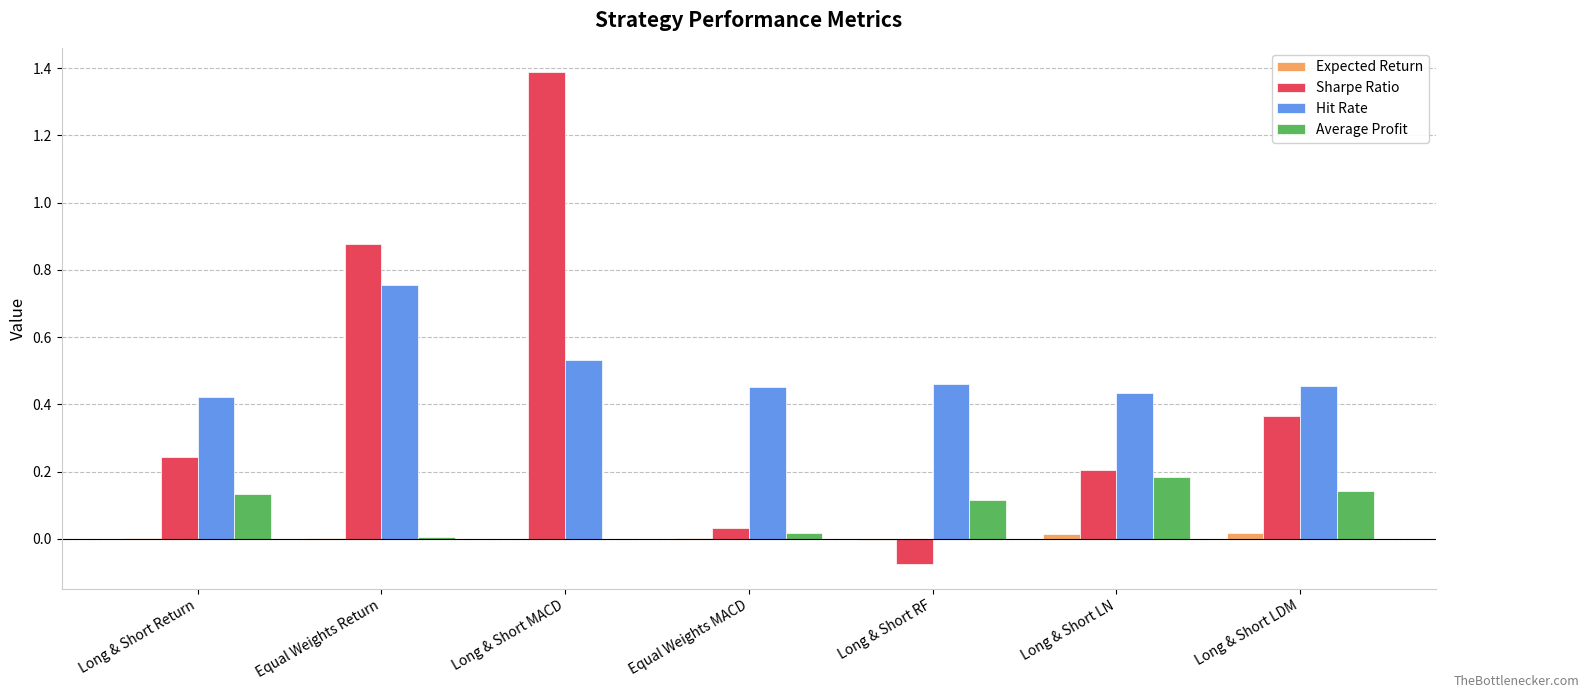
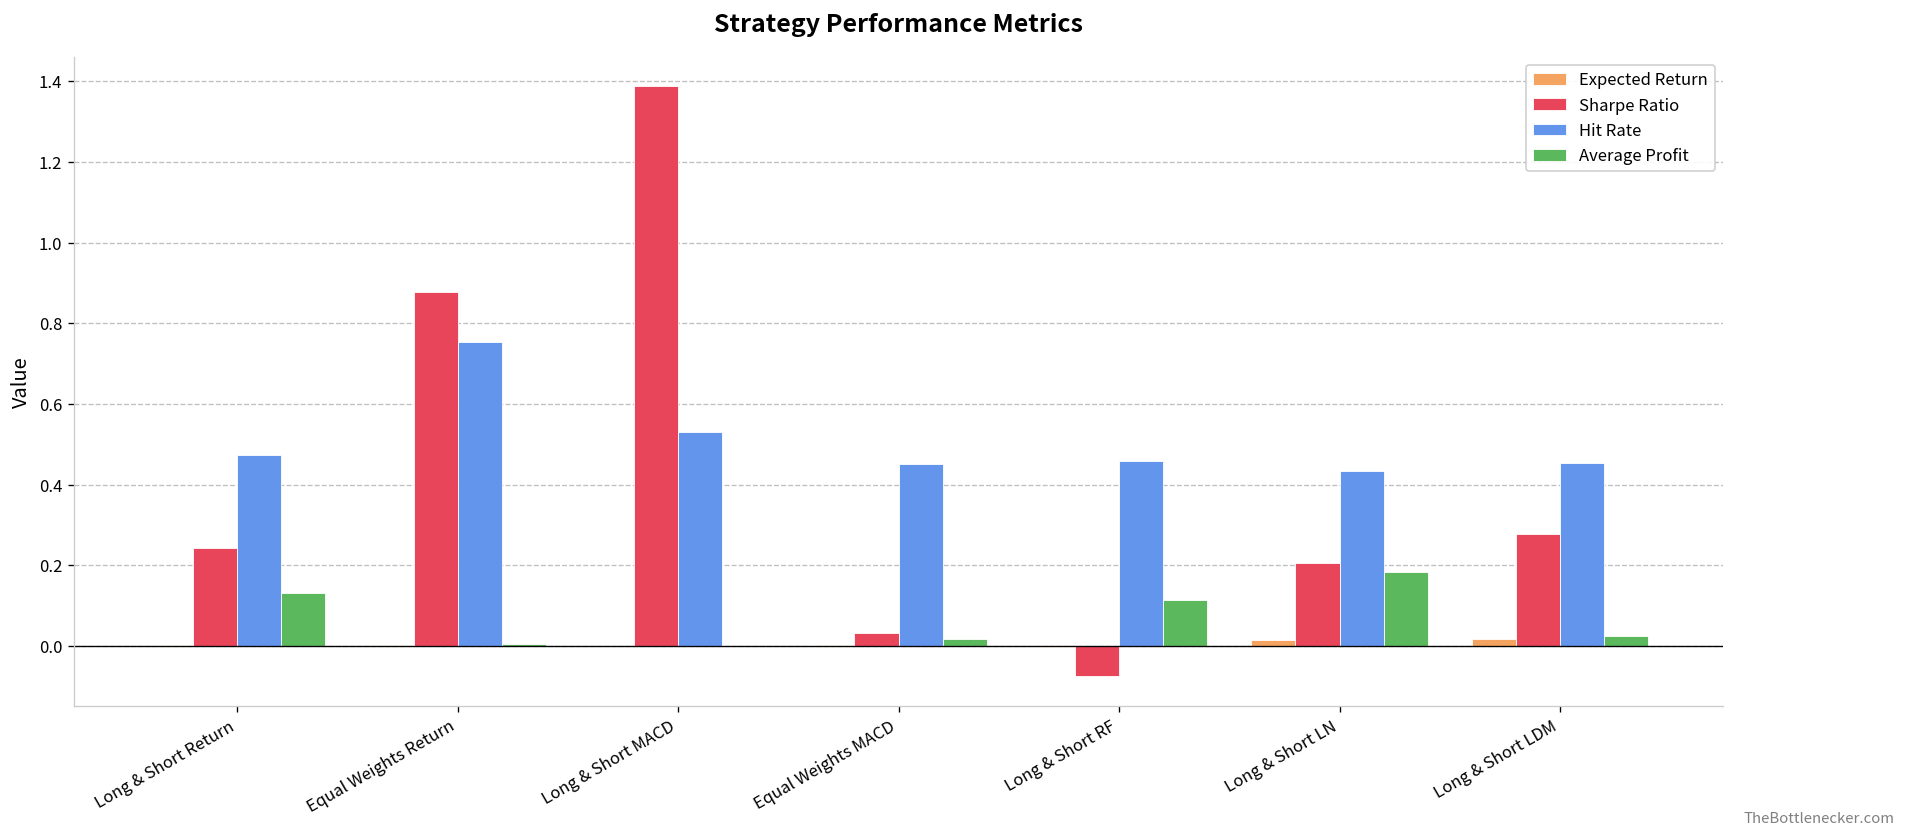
  {
    "Expected Return": {
      "Long & Short LN": 0.01,
      "Long & Short LDM": 0.02
    },
    "Sharpe Ratio": {
      "Long & Short Return": 0.24,
      "Equal Weights Return": 0.88,
      "Long & Short MACD": 1.39,
      "Equal Weights MACD": 0.03,
      "Long & Short RF": -0.08,
      "Long & Short LN": 0.21,
-     "Long & Short LDM": 0.36
+     "Long & Short LDM": 0.28
    },
    "Hit Rate": {
-     "Long & Short Return": 0.42,
+     "Long & Short Return": 0.47,
      "Equal Weights Return": 0.75,
      "Long & Short MACD": 0.53,
      "Equal Weights MACD": 0.45,
      "Long & Short RF": 0.46,
      "Long & Short LN": 0.43,
      "Long & Short LDM": 0.45
    },
    "Average Profit": {
      "Long & Short Return": 0.13,
      "Equal Weights MACD": 0.02,
      "Long & Short RF": 0.11,
      "Long & Short LN": 0.18,
-     "Long & Short LDM": 0.14
+     "Long & Short LDM": 0.02
    }
  }
